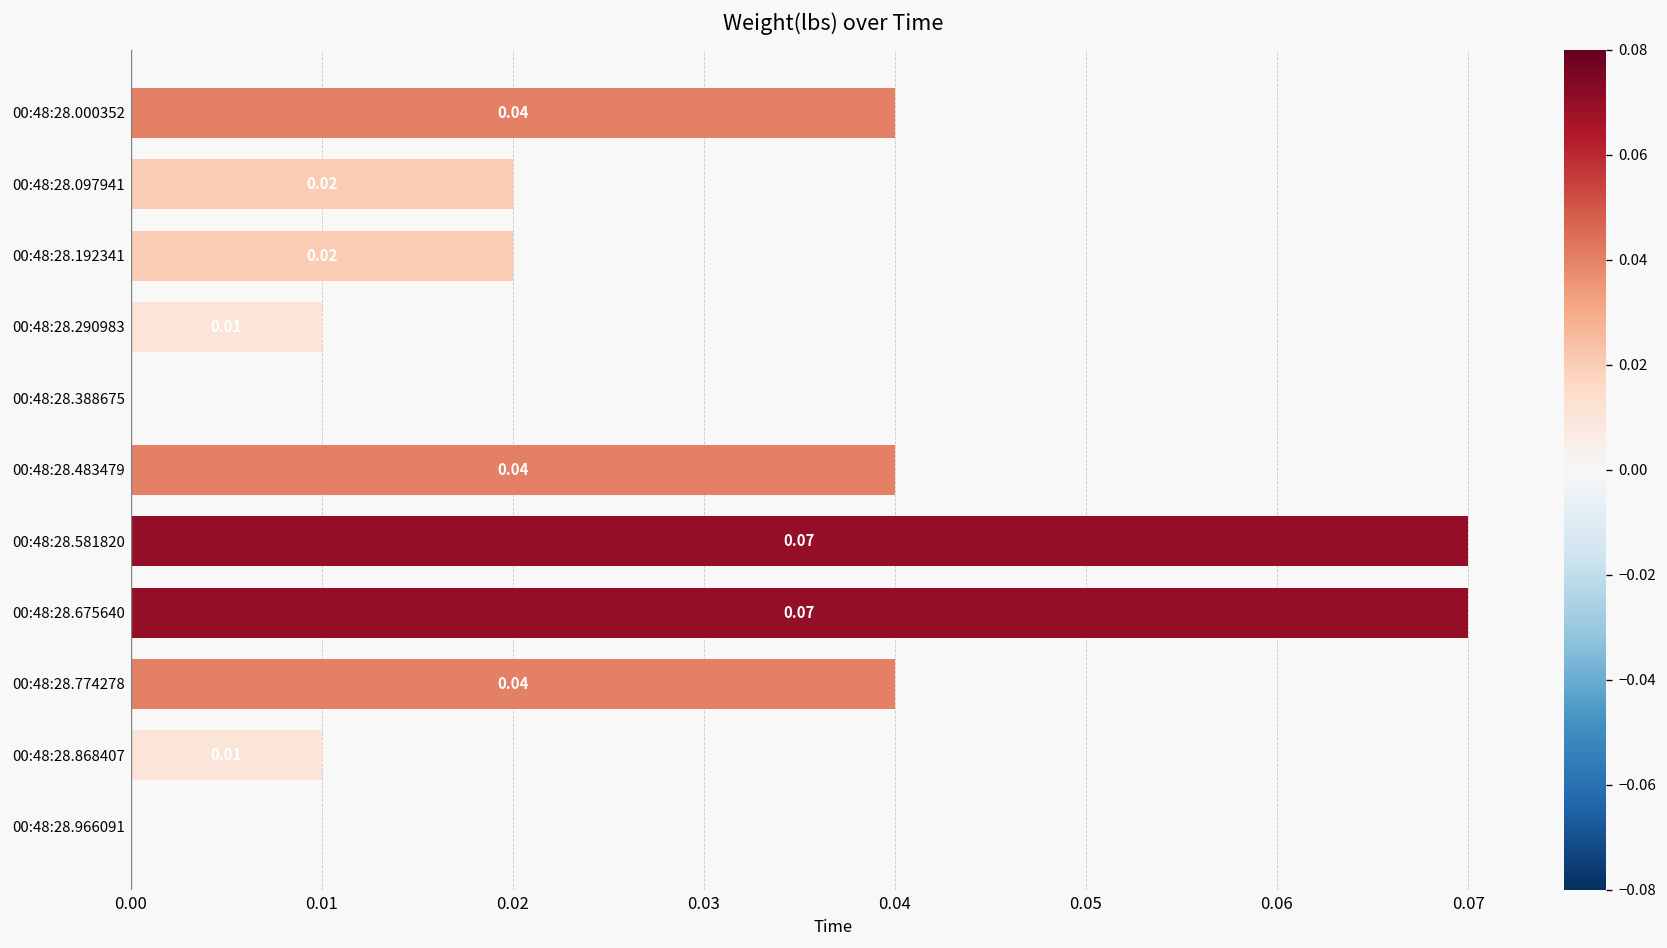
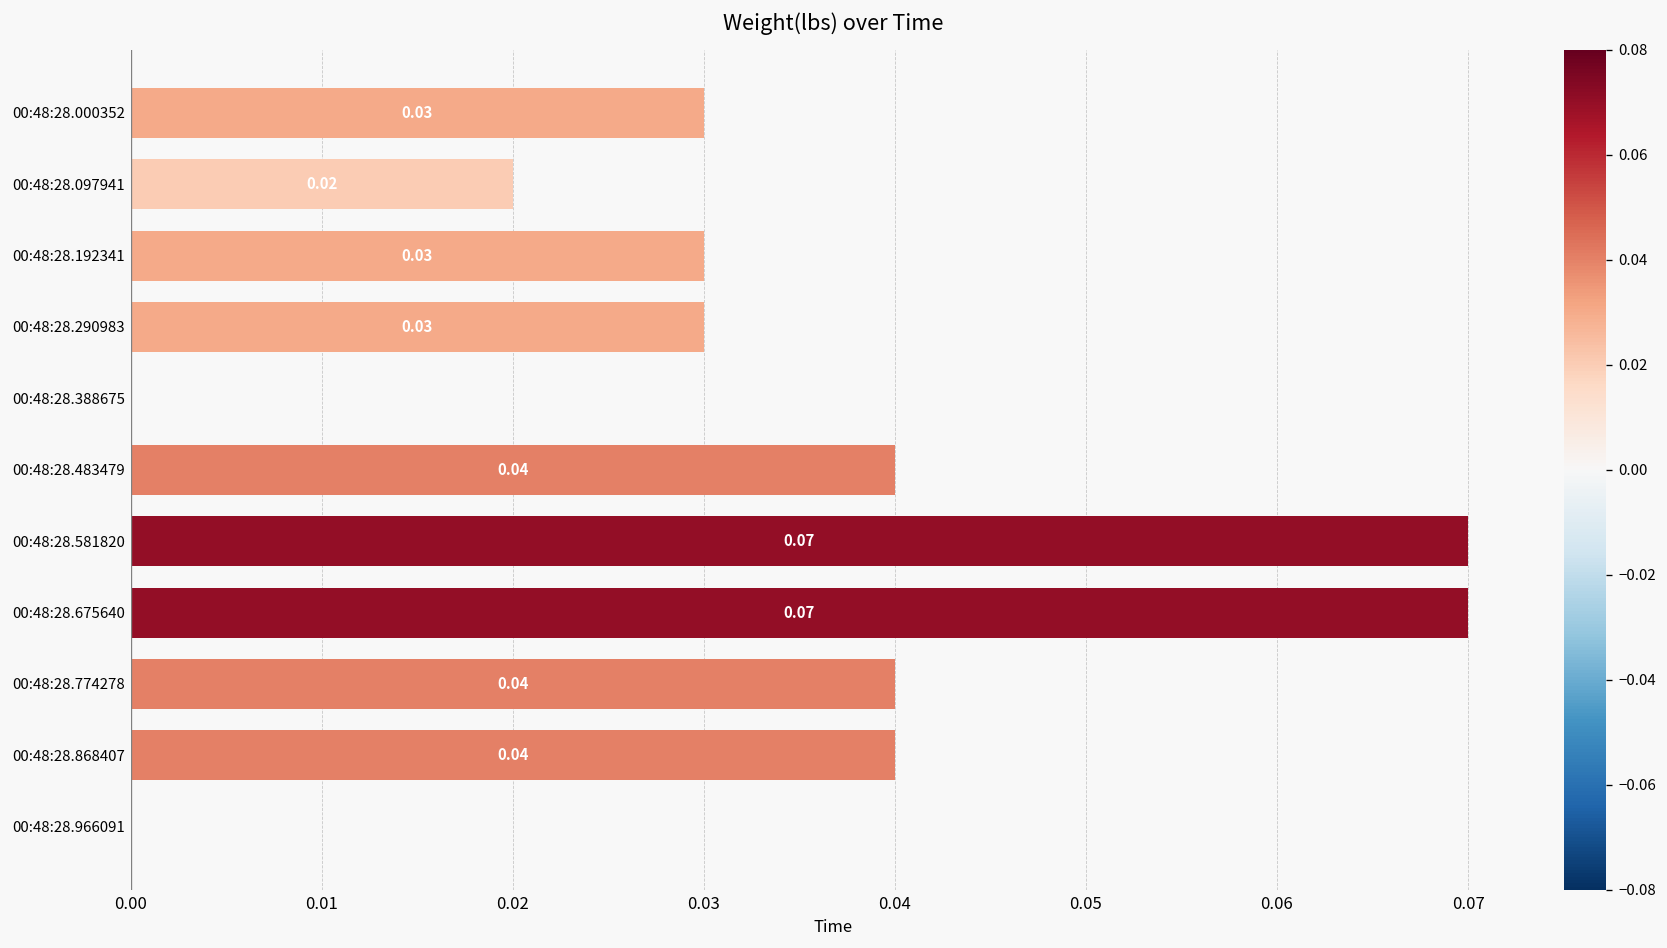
  {
-   "00:48:28.000352": 0.04,
+   "00:48:28.000352": 0.03,
    "00:48:28.097941": 0.02,
-   "00:48:28.192341": 0.02,
-   "00:48:28.290983": 0.01,
+   "00:48:28.192341": 0.03,
+   "00:48:28.290983": 0.03,
    "00:48:28.483479": 0.04,
    "00:48:28.581820": 0.07,
    "00:48:28.675640": 0.07,
    "00:48:28.774278": 0.04,
-   "00:48:28.868407": 0.01
+   "00:48:28.868407": 0.04
  }
